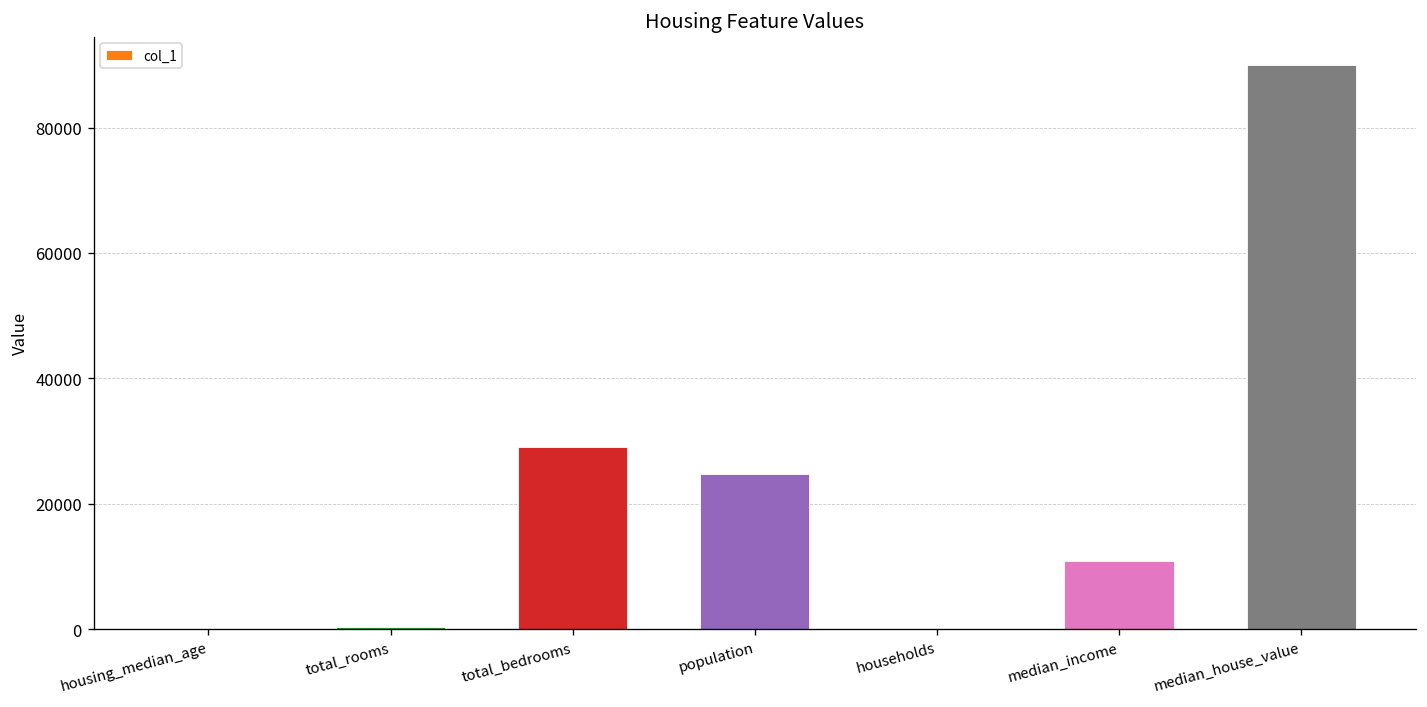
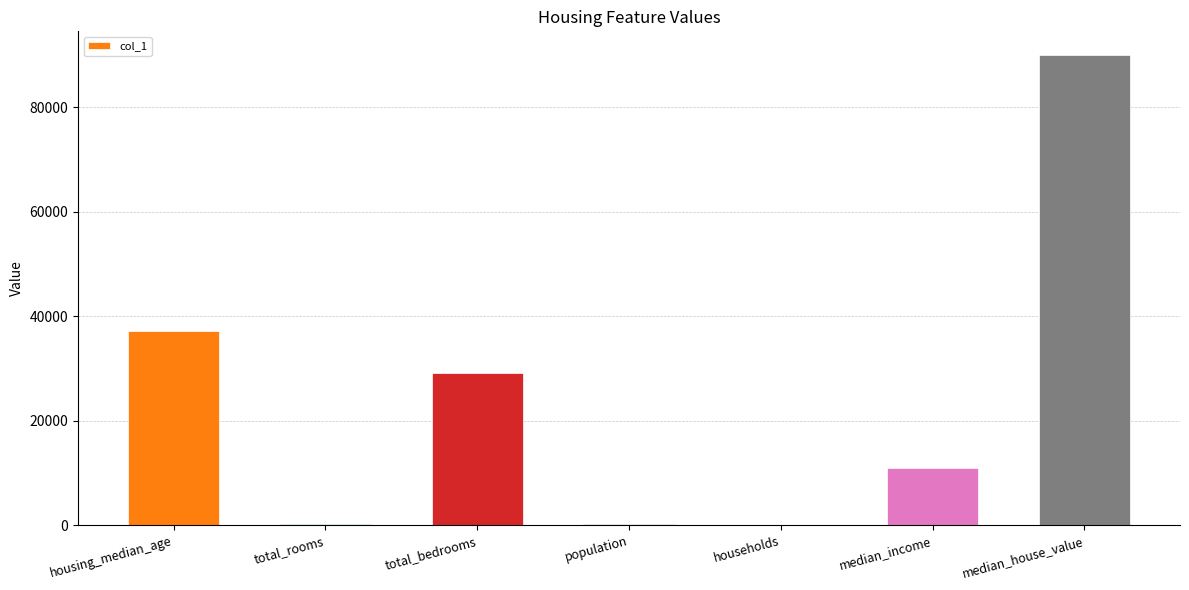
  {
-   "housing_median_age": 0,
+   "housing_median_age": 37000,
    "total_bedrooms": 29000,
-   "population": 25000,
+   "population": 0,
    "median_income": 11000,
    "median_house_value": 90000
  }
